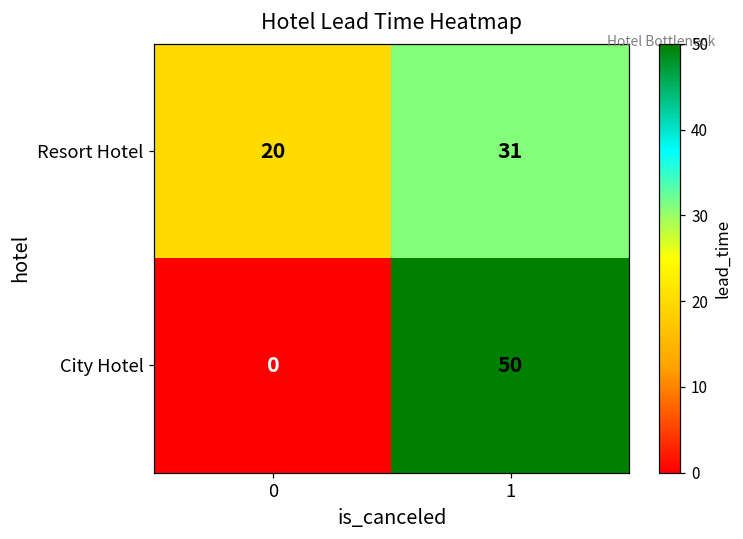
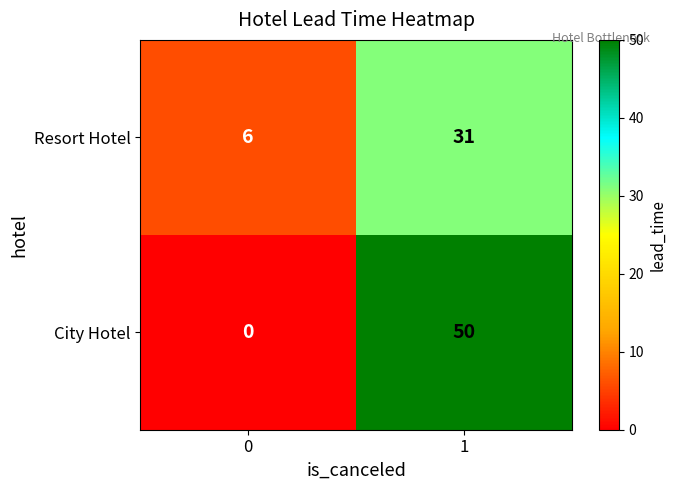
  {
    "Resort Hotel": {
-     "0": 20,
+     "0": 6,
      "1": 31
    },
    "City Hotel": {
      "0": 0,
      "1": 50
    }
  }
